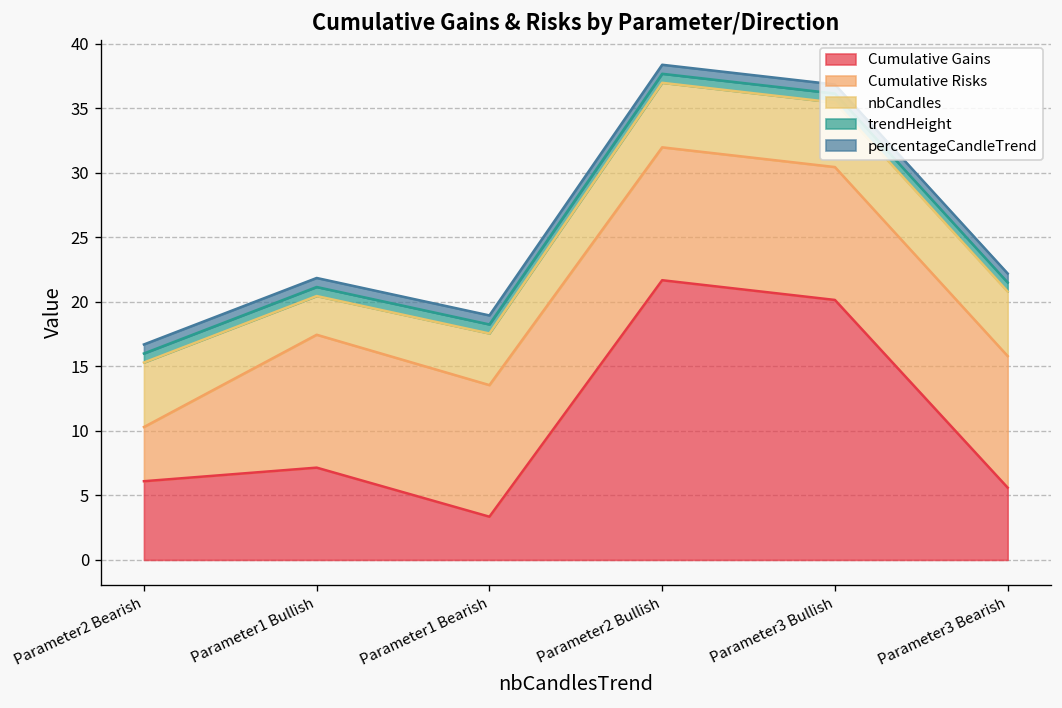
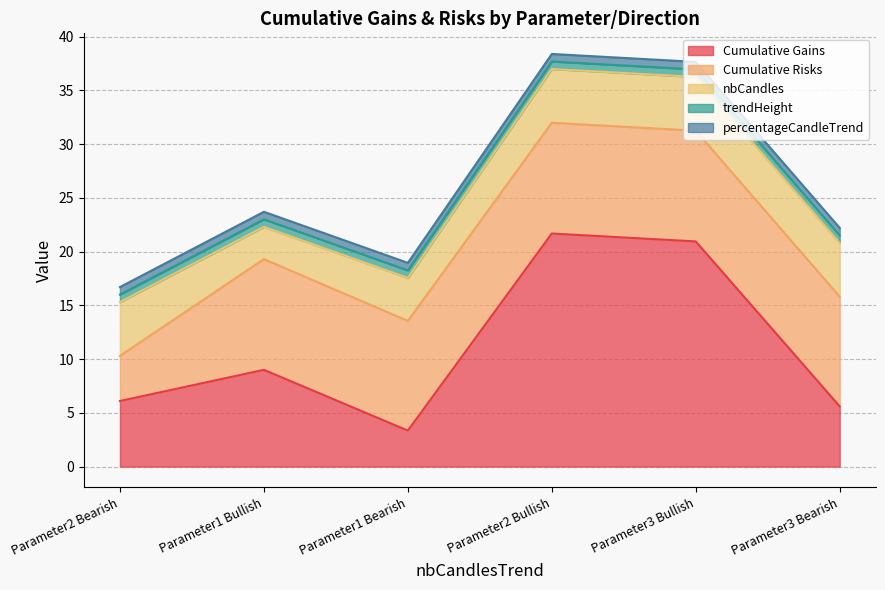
  {
    "Cumulative Gains": {
      "Parameter2 Bearish": 6.1,
-     "Parameter1 Bullish": 7.2,
+     "Parameter1 Bullish": 9.0,
      "Parameter1 Bearish": 3.3,
      "Parameter2 Bullish": 21.7,
-     "Parameter3 Bullish": 20.2,
+     "Parameter3 Bullish": 20.9,
      "Parameter3 Bearish": 5.6
    }
  }
